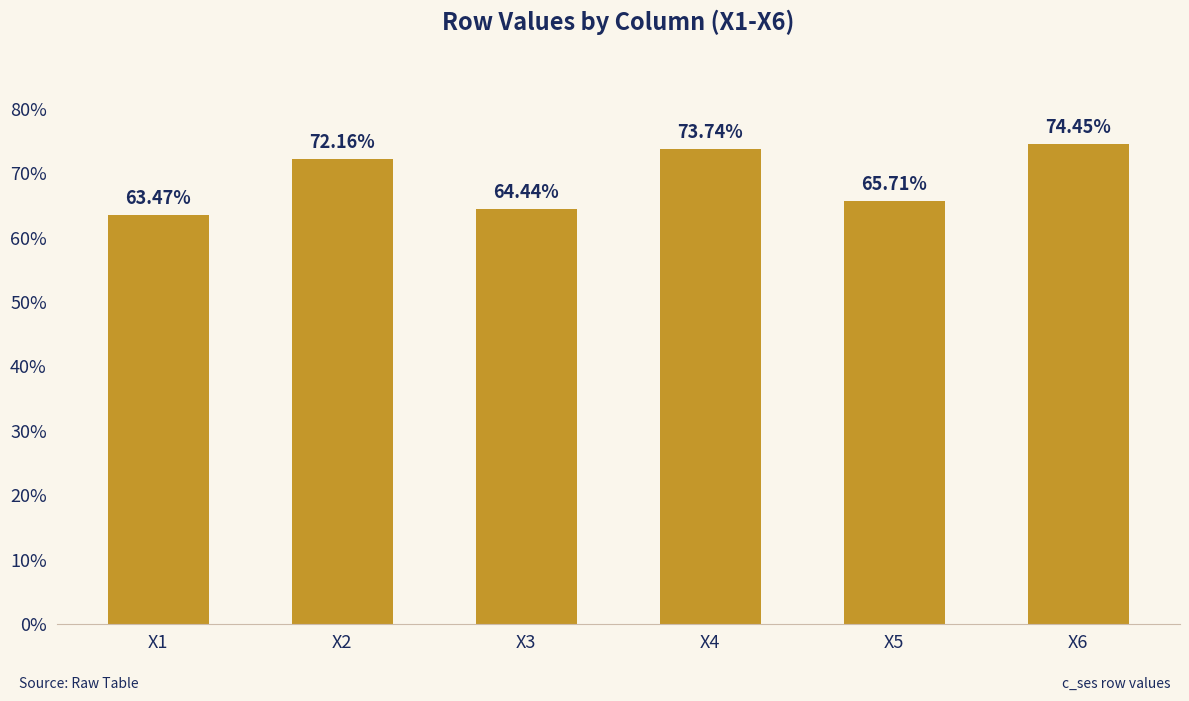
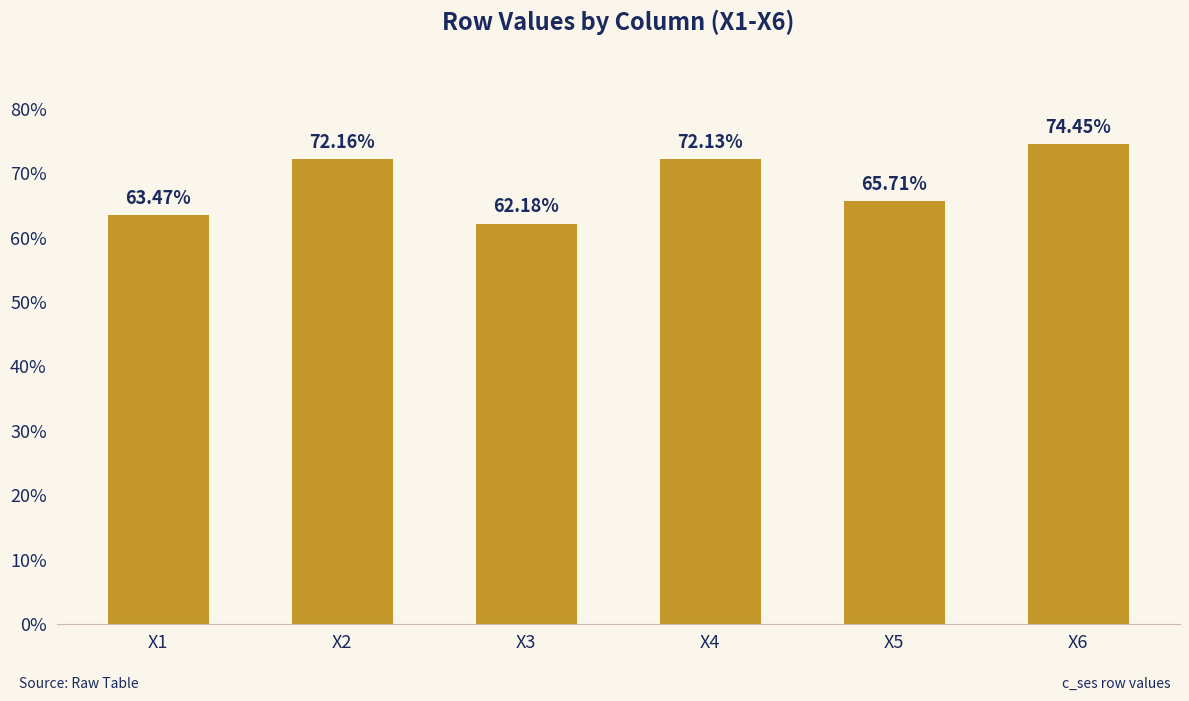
  {
    "X1": "63.47%",
    "X2": "72.16%",
-   "X3": "64.44%",
-   "X4": "73.74%",
+   "X3": "62.18%",
+   "X4": "72.13%",
    "X5": "65.71%",
    "X6": "74.45%"
  }
